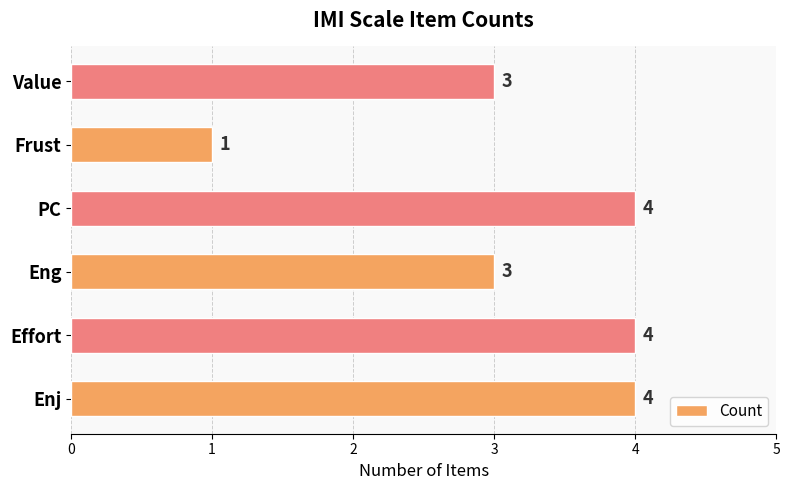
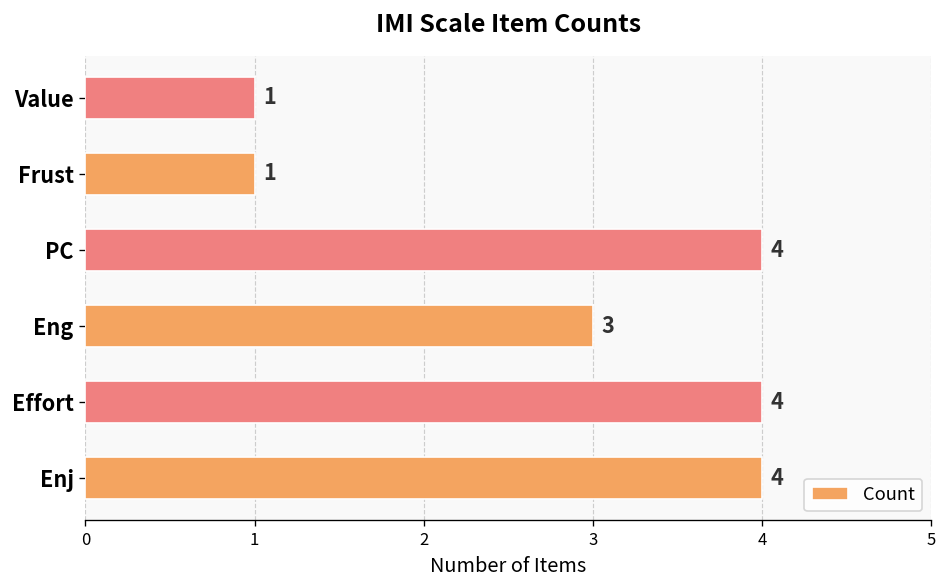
  {
-   "Value": 3,
+   "Value": 1,
    "Frust": 1,
    "PC": 4,
    "Eng": 3,
    "Effort": 4,
    "Enj": 4
  }
